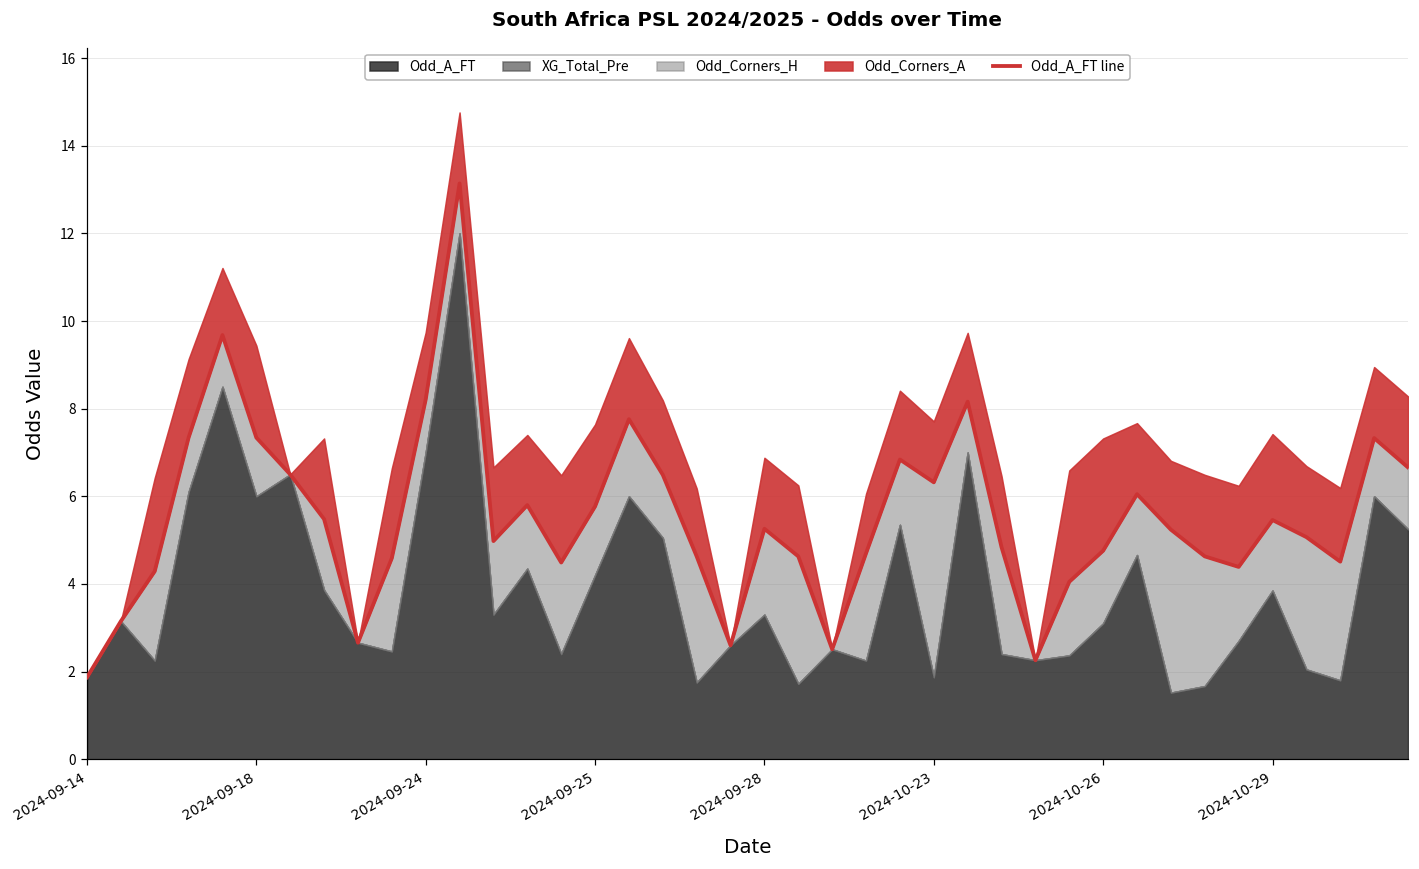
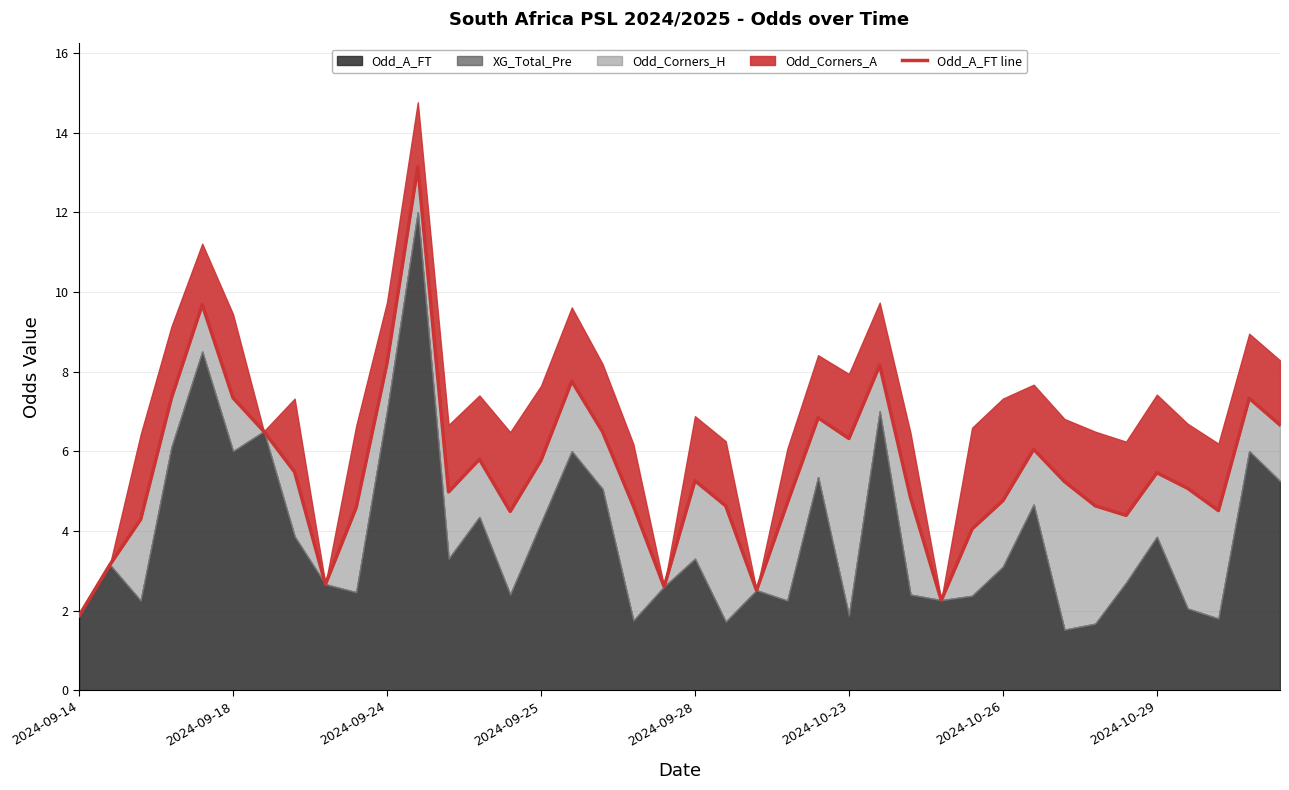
  {
    "XG_Total_Pre": {
      "2024-10-23": 1.9
    },
    "Odd_Corners_H": {
      "2024-10-23": 4.5
    },
    "Odd_Corners_A": {
-     "2024-10-23": 1.4
+     "2024-10-23": 1.6
    }
  }
